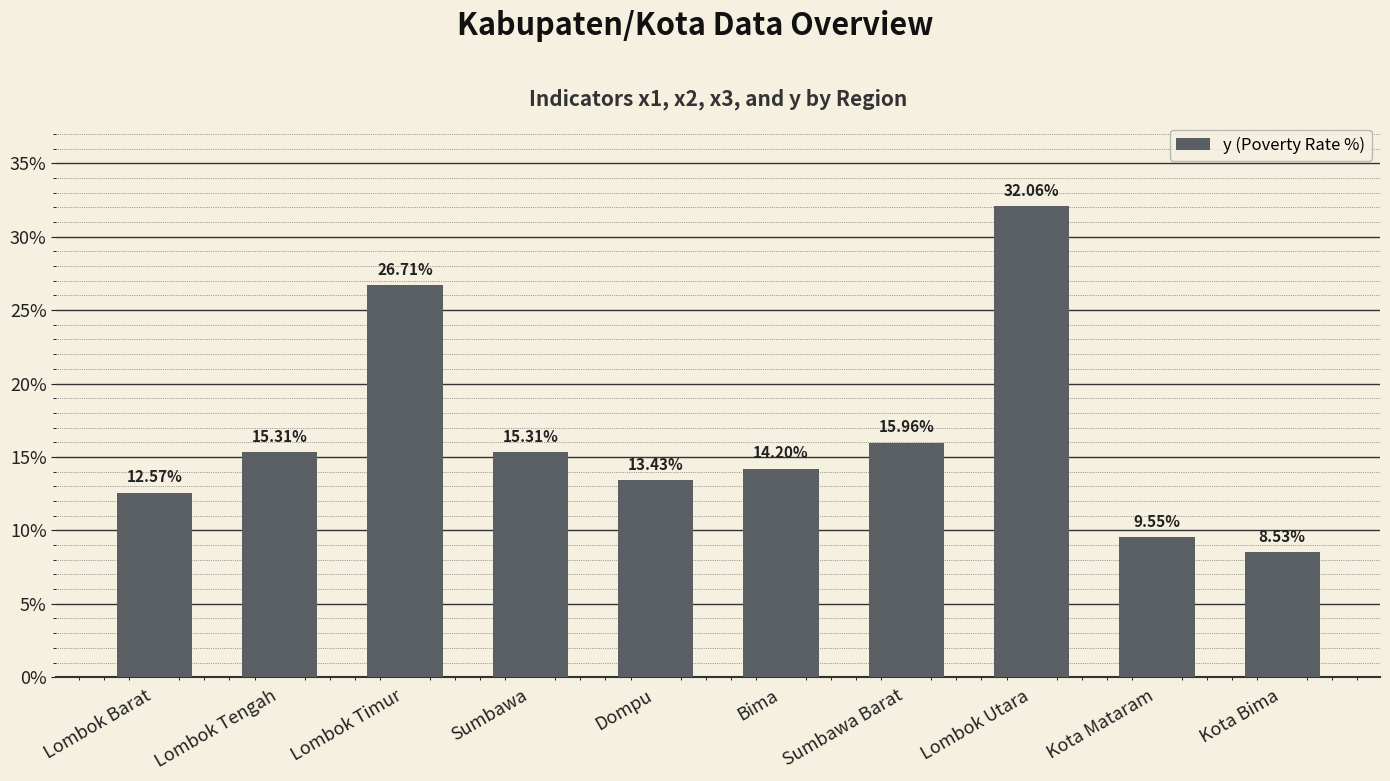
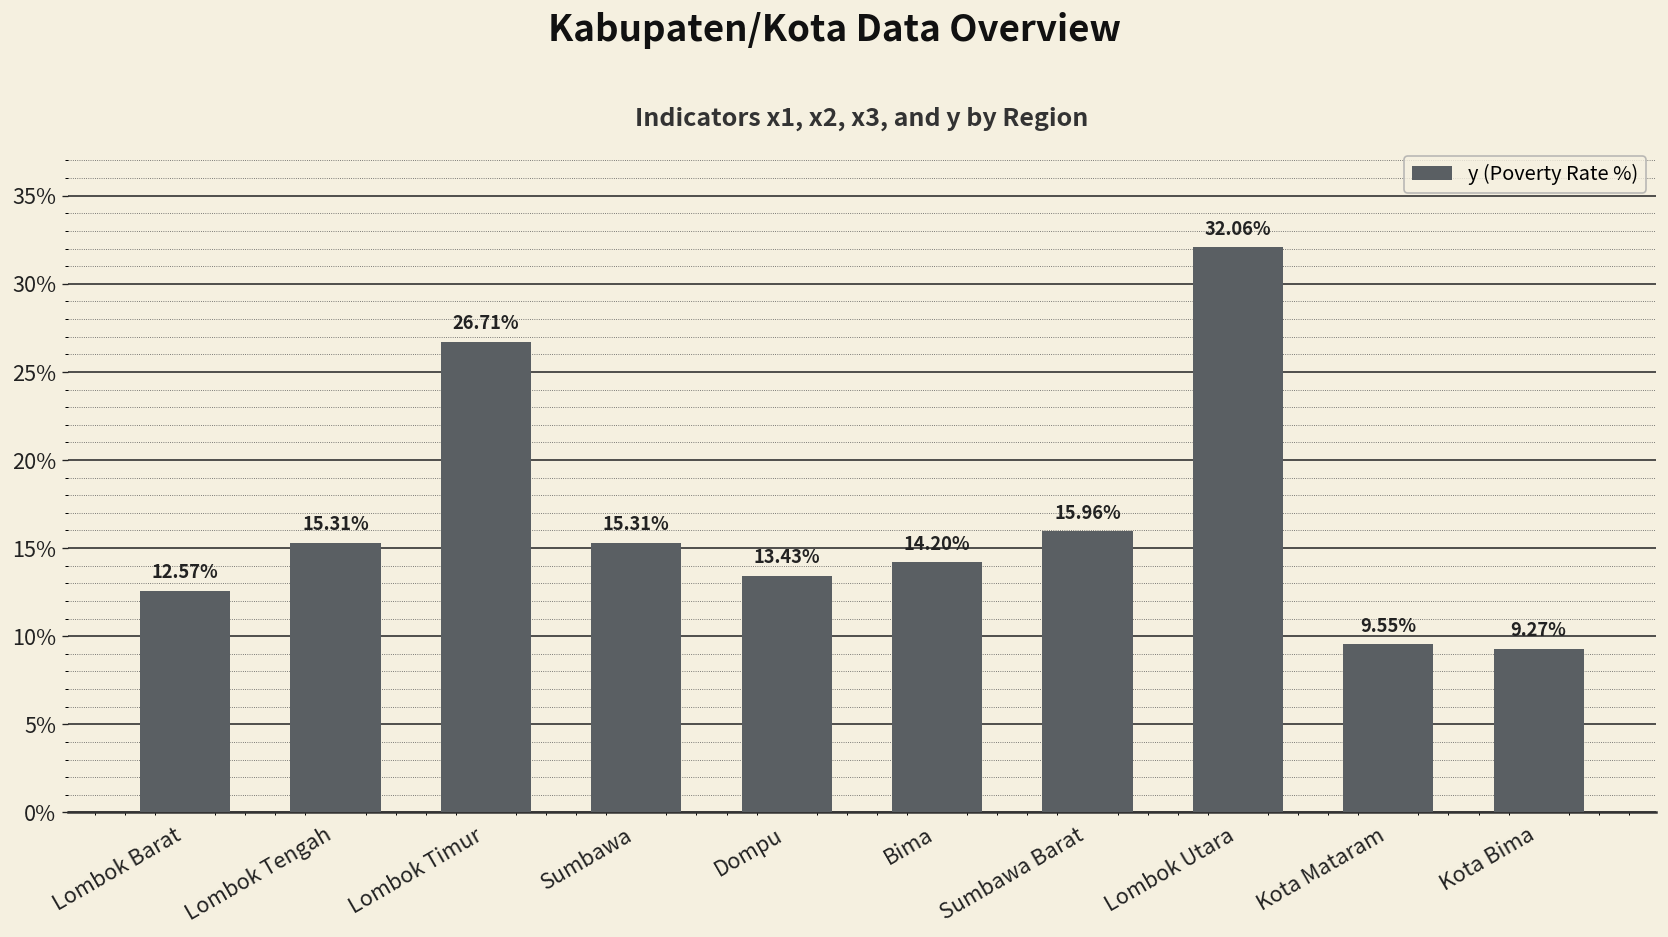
  {
    "Lombok Barat": "12.57%",
    "Lombok Tengah": "15.31%",
    "Lombok Timur": "26.71%",
    "Sumbawa": "15.31%",
    "Dompu": "13.43%",
    "Bima": "14.20%",
    "Sumbawa Barat": "15.96%",
    "Lombok Utara": "32.06%",
    "Kota Mataram": "9.55%",
-   "Kota Bima": "8.53%"
+   "Kota Bima": "9.27%"
  }
